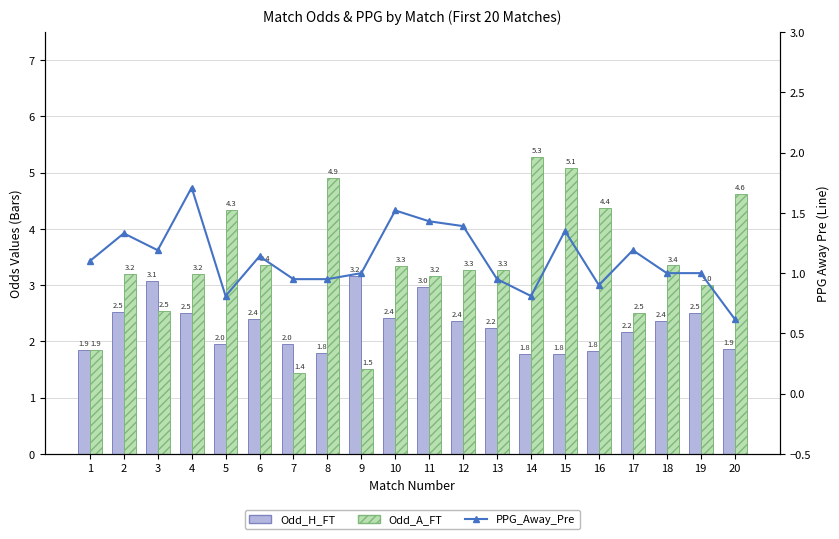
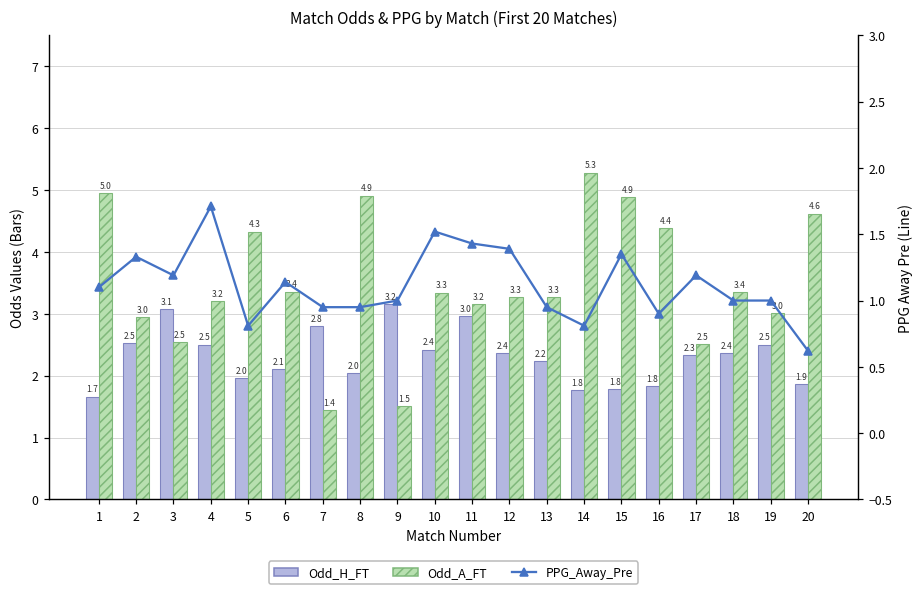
  {
    "Odd_H_FT": {
-     "1": 1.9,
+     "1": 1.7,
      "2": 2.5,
      "3": 3.1,
      "4": 2.5,
      "5": 2.0,
-     "6": 2.4,
-     "7": 2.0,
-     "8": 1.8,
+     "6": 2.1,
+     "7": 2.8,
+     "8": 2.0,
      "10": 2.4,
      "11": 3.0,
      "12": 2.4,
      "13": 2.2,
      "14": 1.8,
      "15": 1.8,
      "16": 1.8,
-     "17": 2.2,
+     "17": 2.3,
      "18": 2.4,
      "19": 2.5,
      "20": 1.9
    },
    "Odd_A_FT": {
-     "1": 1.9,
-     "2": 3.2,
+     "1": 5.0,
+     "2": 3.0,
      "3": 2.5,
      "4": 3.2,
      "5": 4.3,
      "7": 1.4,
      "8": 4.9,
      "9": 1.5,
      "10": 3.3,
      "11": 3.2,
      "12": 3.3,
      "13": 3.3,
      "14": 5.3,
-     "15": 5.1,
+     "15": 4.9,
      "16": 4.4,
      "17": 2.5,
      "18": 3.4,
      "20": 4.6
    }
  }
